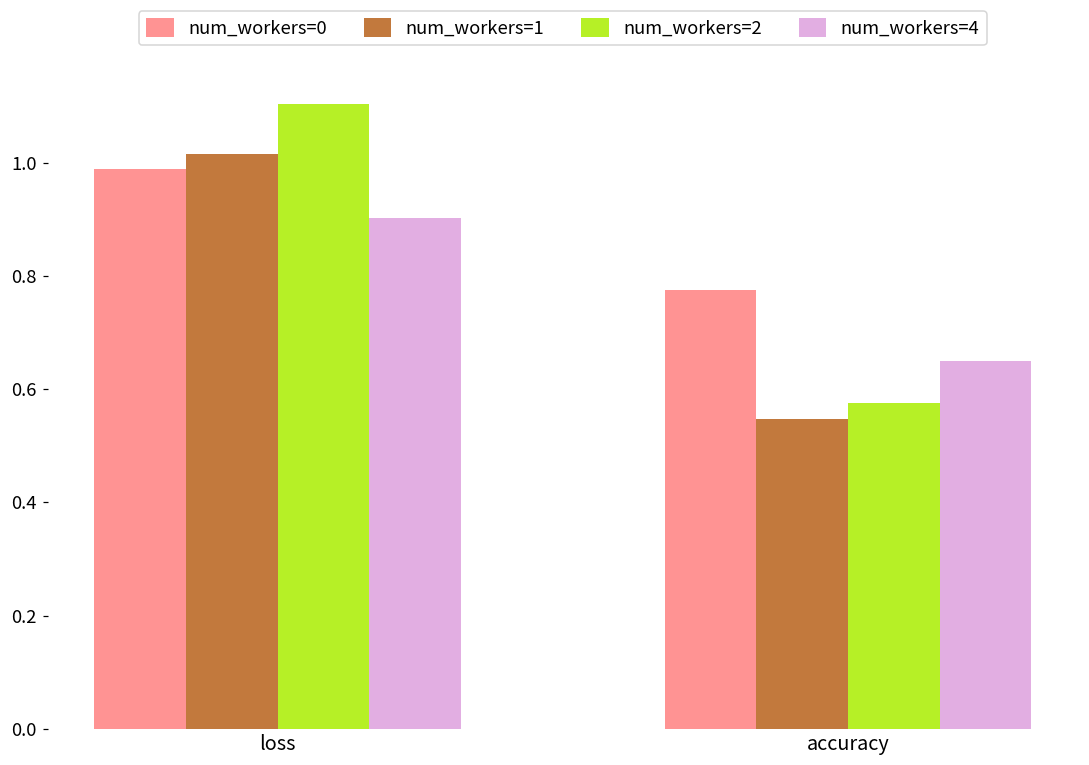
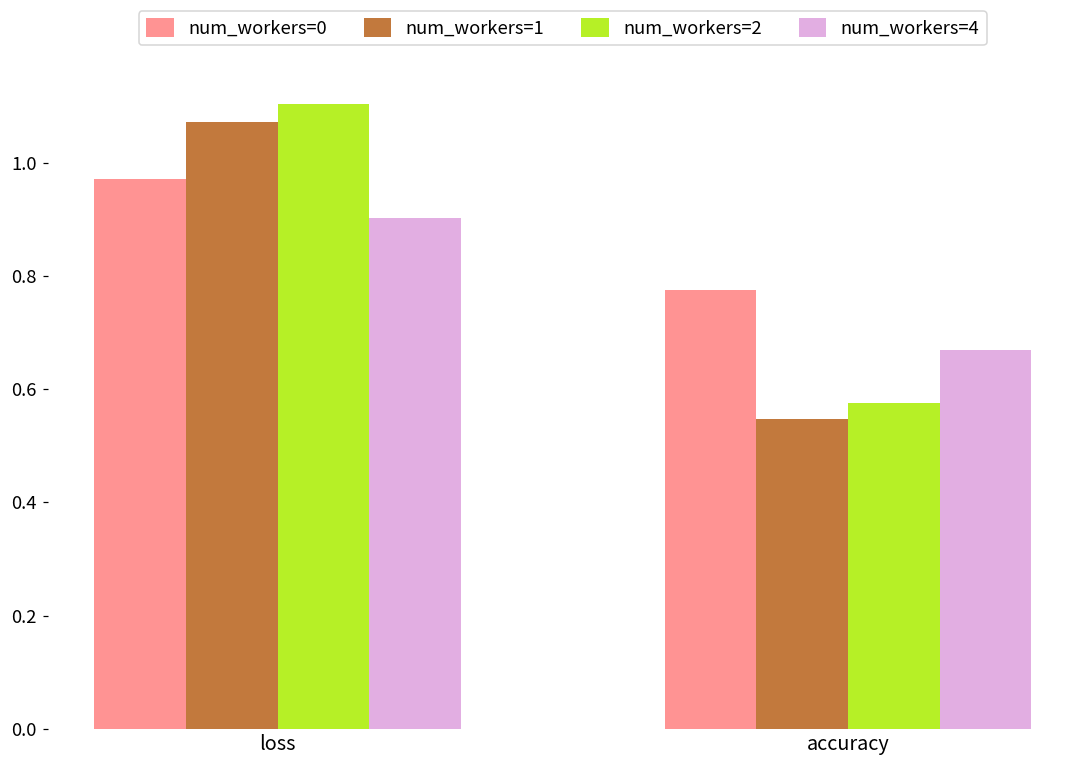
  {
    "num_workers=0": {
-     "loss": 0.99,
+     "loss": 0.97,
      "accuracy": 0.77
    },
    "num_workers=1": {
-     "loss": 1.01,
+     "loss": 1.07,
      "accuracy": 0.55
    },
    "num_workers=2": {
      "loss": 1.10,
      "accuracy": 0.58
    },
    "num_workers=4": {
      "loss": 0.90,
-     "accuracy": 0.65
+     "accuracy": 0.67
    }
  }
